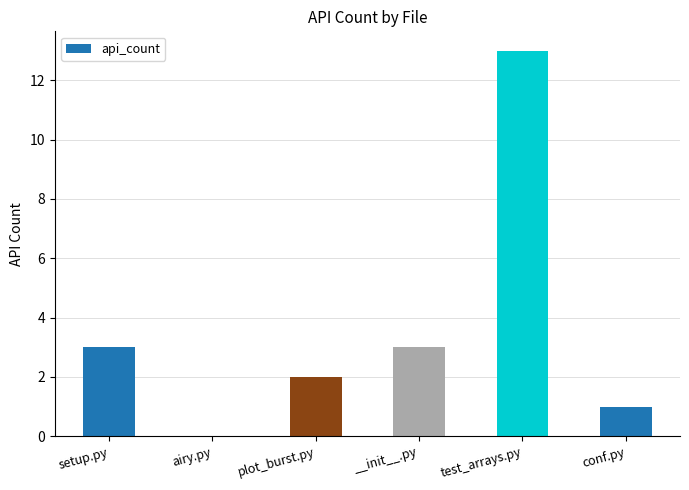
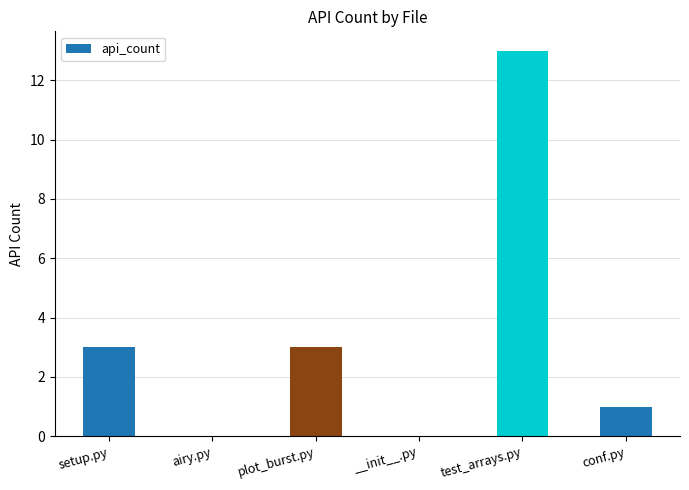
  {
    "setup.py": 3,
    "airy.py": 0,
-   "plot_burst.py": 2,
-   "__init__.py": 3,
+   "plot_burst.py": 3,
+   "__init__.py": 0,
    "test_arrays.py": 13,
    "conf.py": 1
  }
